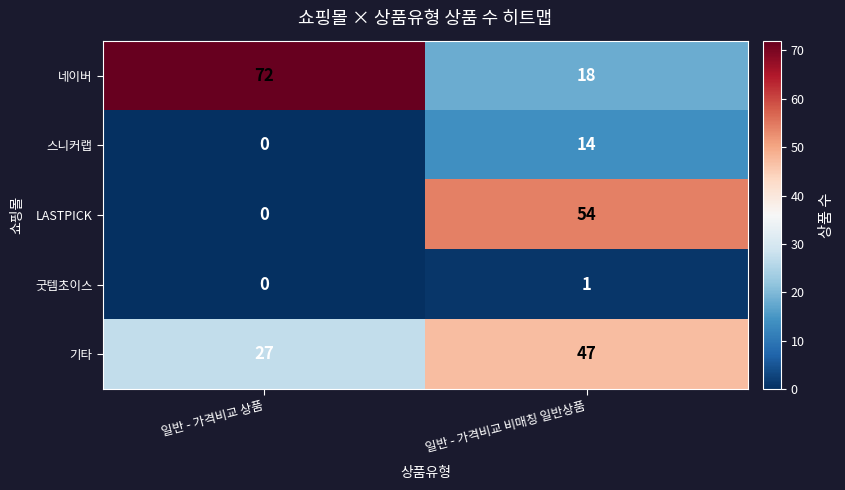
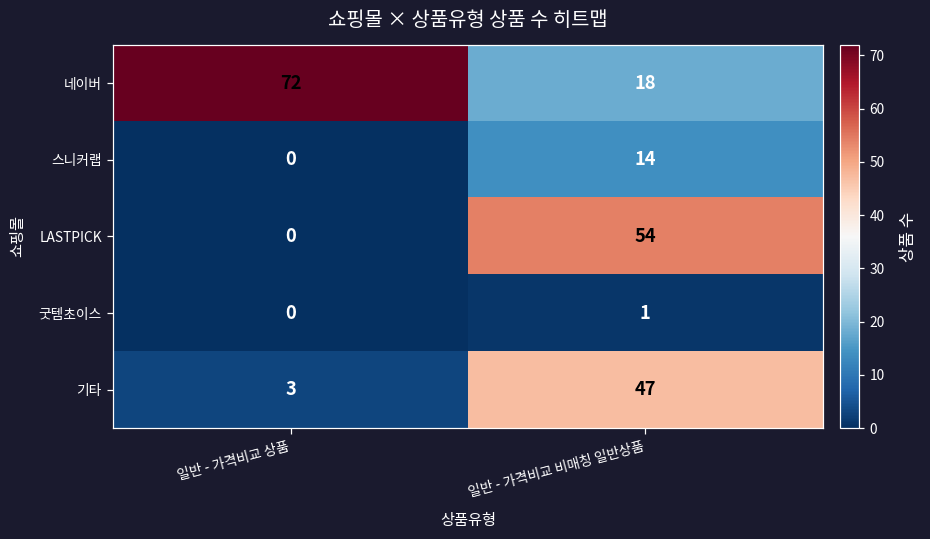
  {
    "네이버": {
      "일반 - 가격비교 상품": 72,
      "일반 - 가격비교 비매칭 일반상품": 18
    },
    "스니커랩": {
      "일반 - 가격비교 상품": 0,
      "일반 - 가격비교 비매칭 일반상품": 14
    },
    "LASTPICK": {
      "일반 - 가격비교 상품": 0,
      "일반 - 가격비교 비매칭 일반상품": 54
    },
    "굿템초이스": {
      "일반 - 가격비교 상품": 0,
      "일반 - 가격비교 비매칭 일반상품": 1
    },
    "기타": {
-     "일반 - 가격비교 상품": 27,
+     "일반 - 가격비교 상품": 3,
      "일반 - 가격비교 비매칭 일반상품": 47
    }
  }
